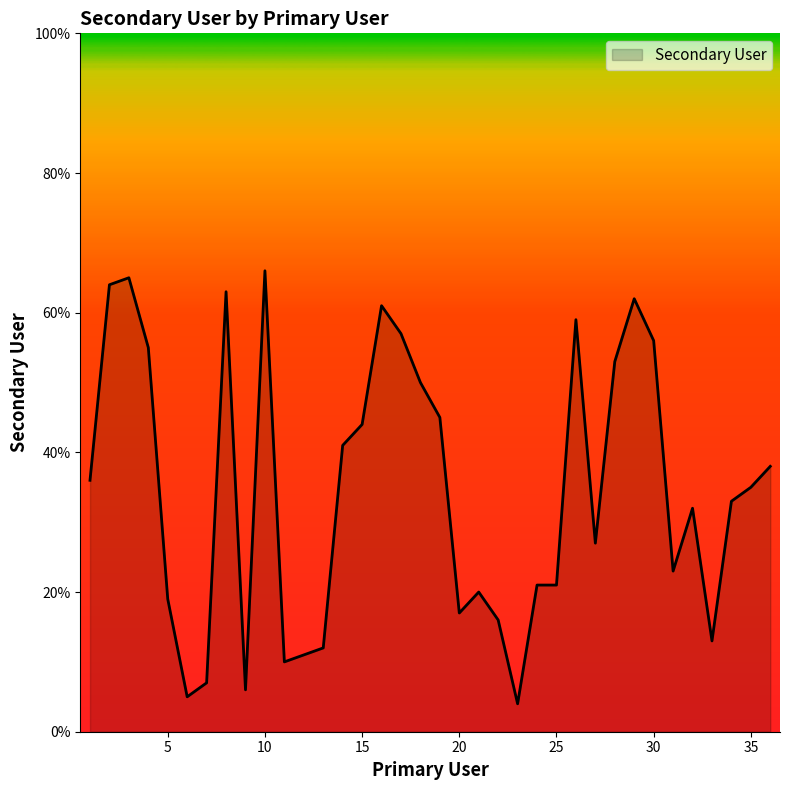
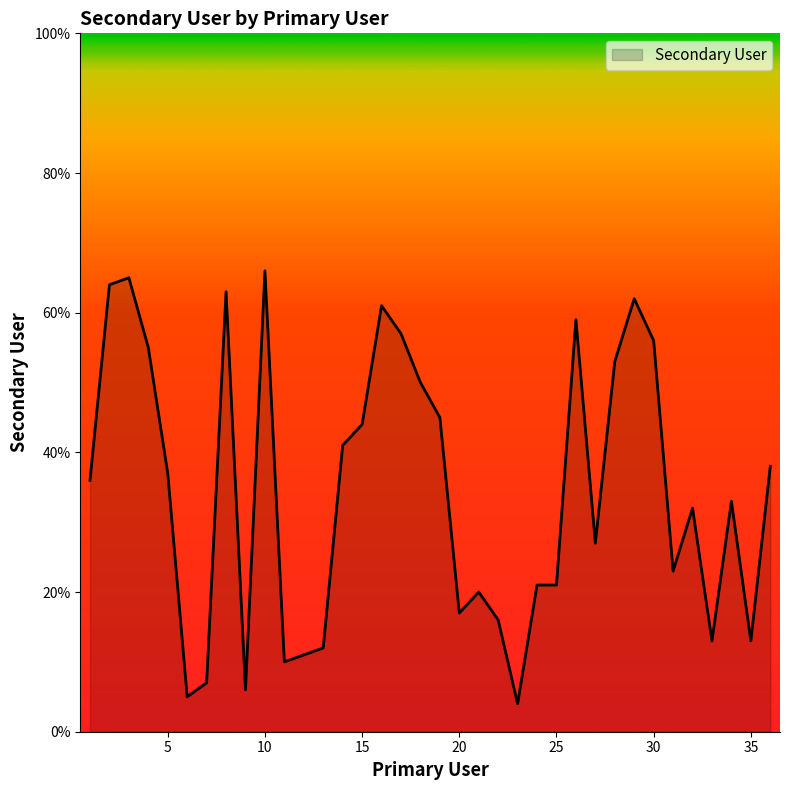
  {
-   "5": "19%",
+   "5": "37%",
    "10": "66%",
    "15": "44%",
    "20": "17%",
    "25": "21%",
    "30": "56%",
-   "35": "35%"
+   "35": "13%"
  }
